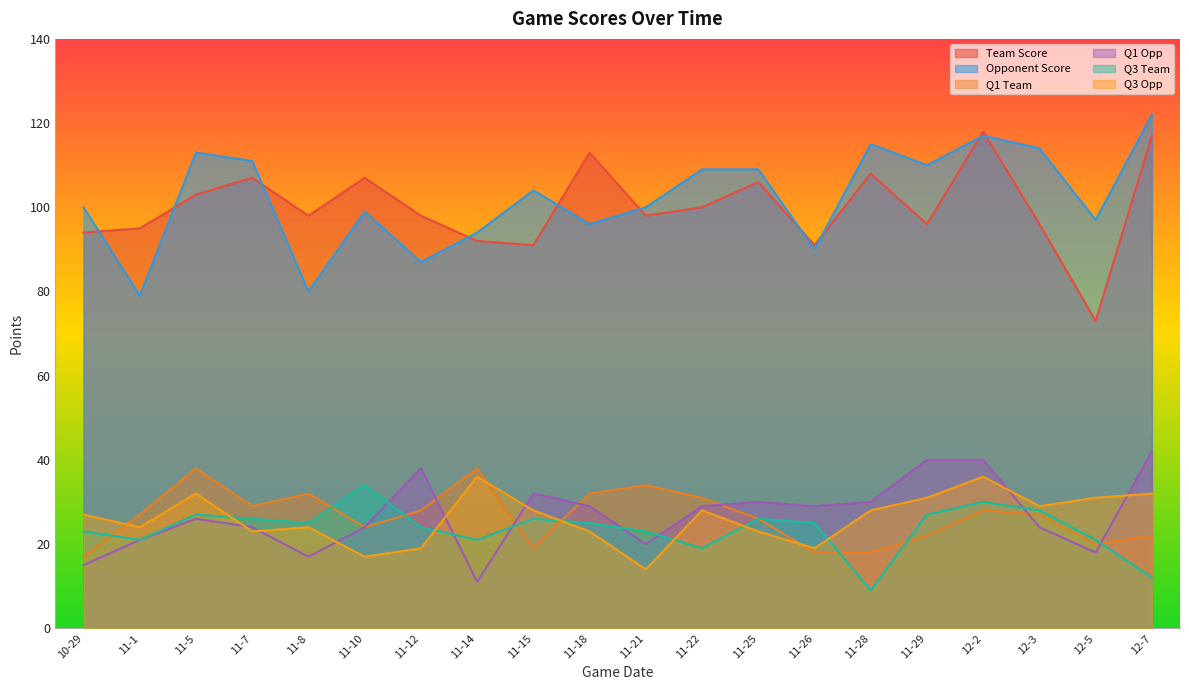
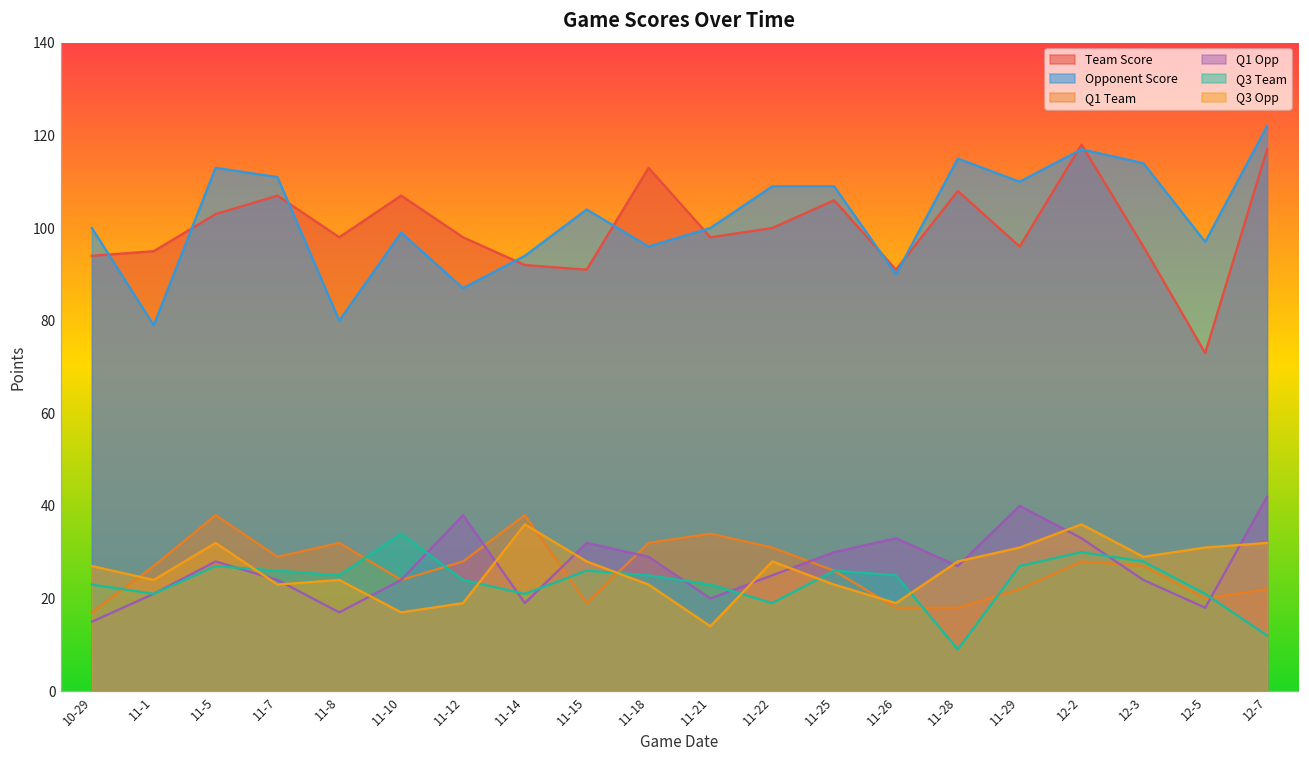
  {
    "Q1 Opp": {
      "10-29": 15,
-     "11-5": 26,
+     "11-5": 28,
      "11-7": 24,
      "11-8": 17,
      "11-12": 38,
-     "11-14": 11,
+     "11-14": 19,
      "11-15": 32,
      "11-18": 29,
      "11-21": 20,
-     "11-22": 29,
+     "11-22": 25,
      "11-25": 30,
-     "11-26": 29,
-     "11-28": 30,
+     "11-26": 33,
+     "11-28": 27,
      "11-29": 40,
-     "12-2": 40,
+     "12-2": 33,
      "12-3": 24,
      "12-5": 18,
      "12-7": 42
    }
  }
